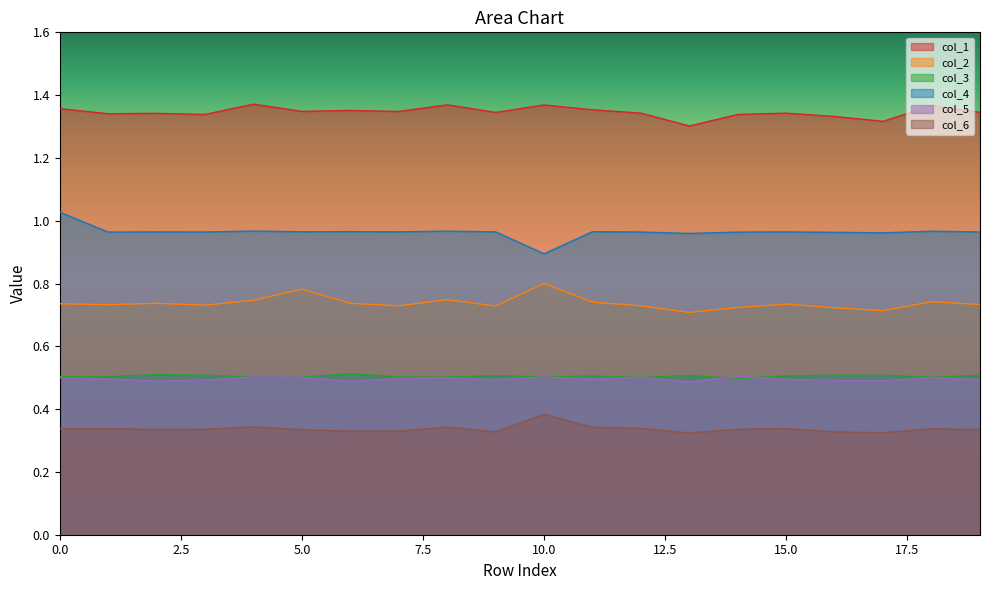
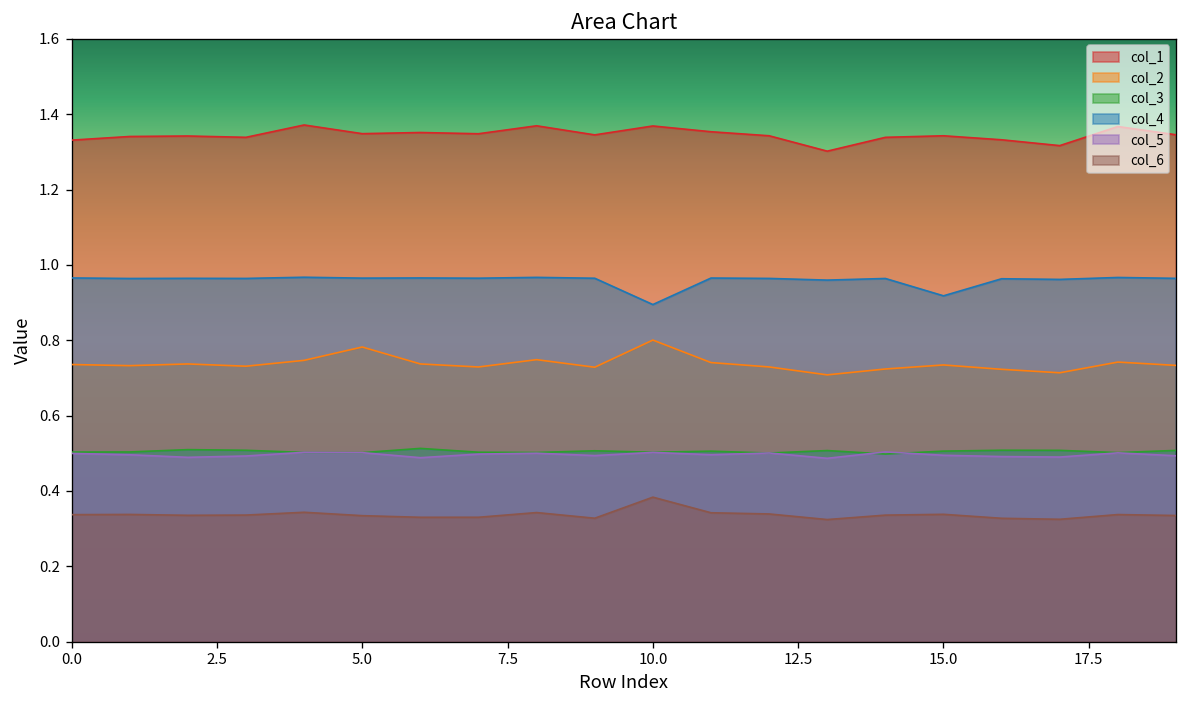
  {
    "col_1": {
-     "0.0": 1.36,
+     "0.0": 1.33,
      "5.0": 1.35,
      "10.0": 1.37,
      "15.0": 1.34
    },
    "col_2": {
      "0.0": 0.74,
      "5.0": 0.78,
      "10.0": 0.80,
      "15.0": 0.73
    },
    "col_3": {
      "15.0": 0.51
    },
    "col_4": {
-     "0.0": 1.03,
+     "0.0": 0.97,
      "5.0": 0.96,
      "10.0": 0.89,
-     "15.0": 0.96
+     "15.0": 0.92
    },
    "col_5": {
      "15.0": 0.49
    },
    "col_6": {
      "0.0": 0.34,
      "5.0": 0.33,
      "10.0": 0.38,
      "15.0": 0.34
    }
  }
